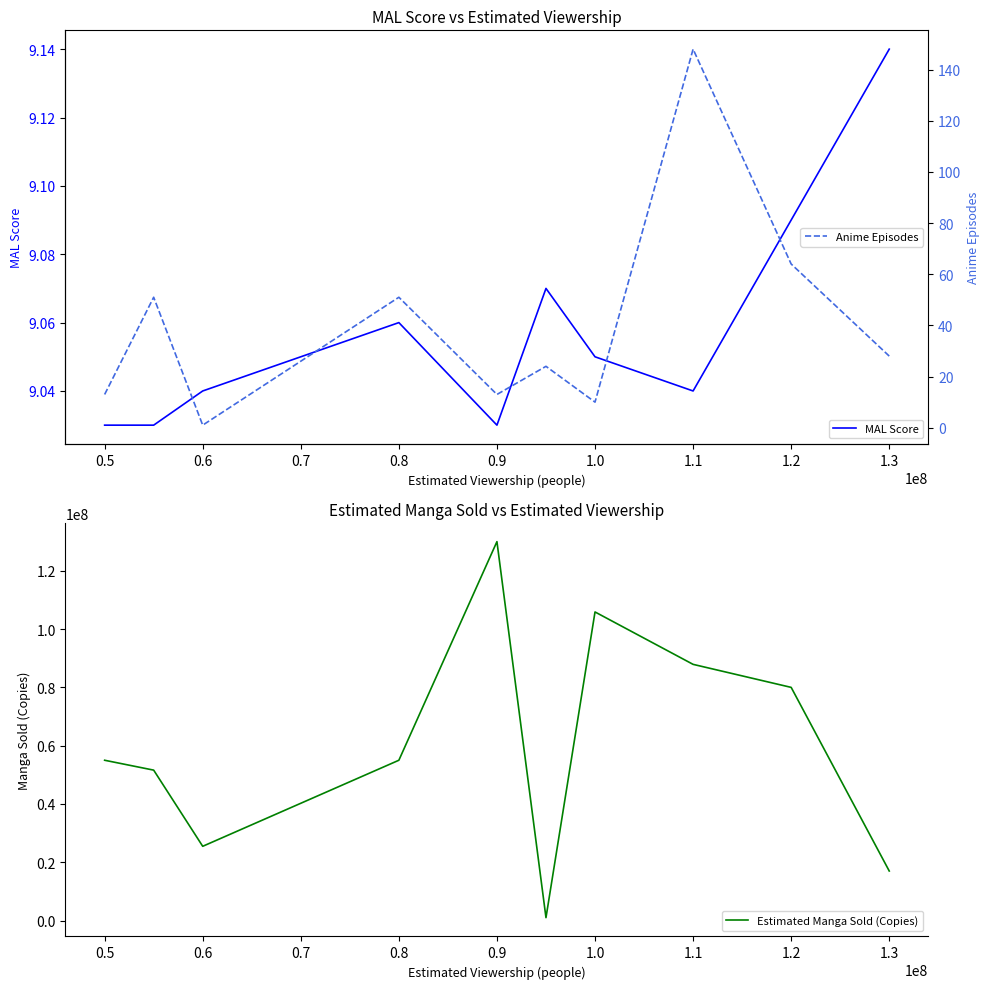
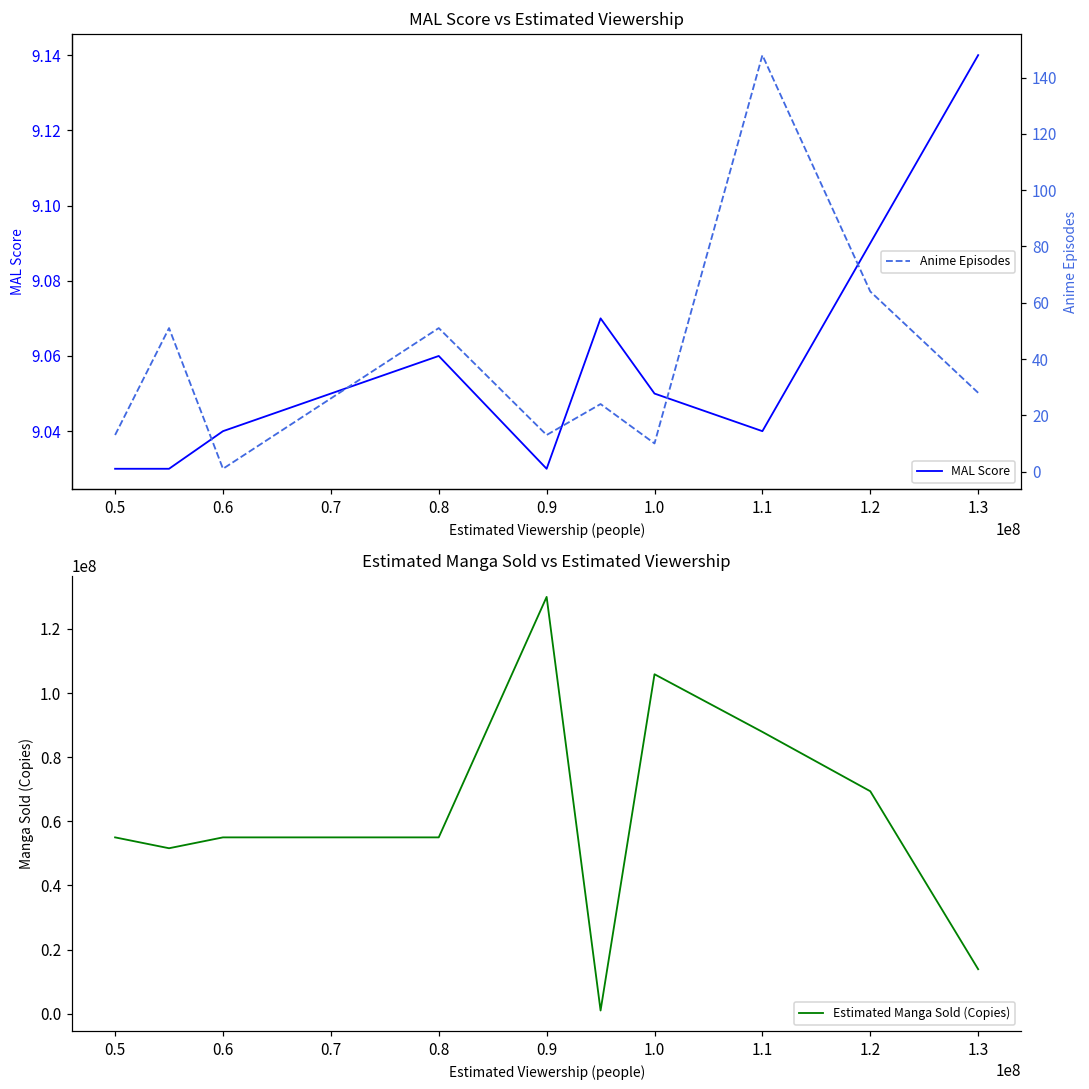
  {
    "Estimated Manga Sold vs Estimated Viewership": {
      "0.5": 55000000,
-     "0.6": 25000000,
+     "0.6": 55000000,
      "0.8": 55000000,
      "0.9": 130000000,
      "1.0": 106000000,
      "1.1": 88000000,
-     "1.2": 80000000,
-     "1.3": 17000000
+     "1.2": 69000000,
+     "1.3": 14000000
    }
  }
